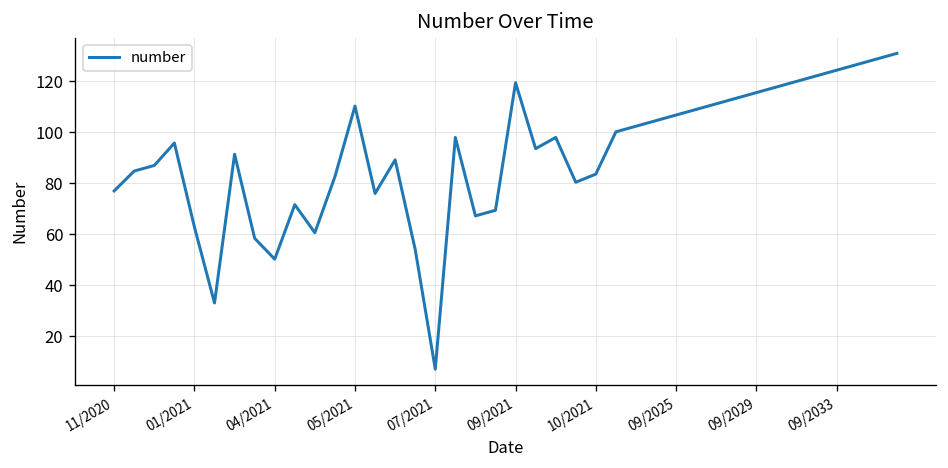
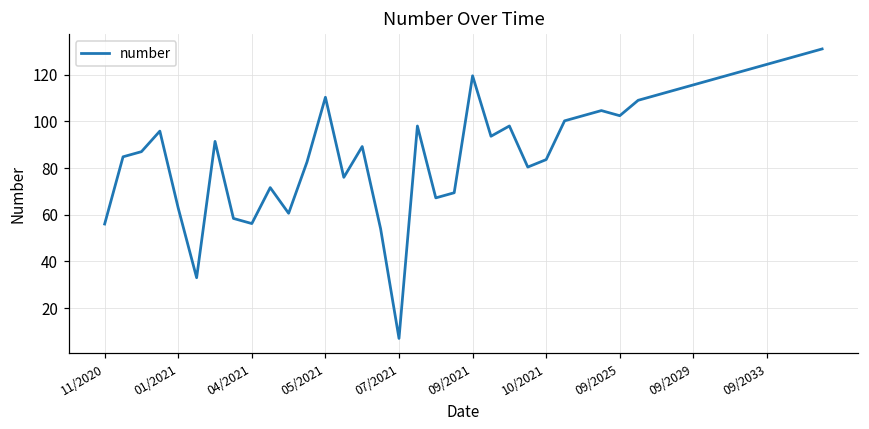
  {
-   "11/2020": 77,
+   "11/2020": 56,
    "01/2021": 63,
-   "04/2021": 50,
+   "04/2021": 56,
    "05/2021": 110,
    "07/2021": 7,
    "09/2021": 120,
    "10/2021": 84,
-   "09/2025": 107,
+   "09/2025": 102,
    "09/2029": 116,
    "09/2033": 124
  }
